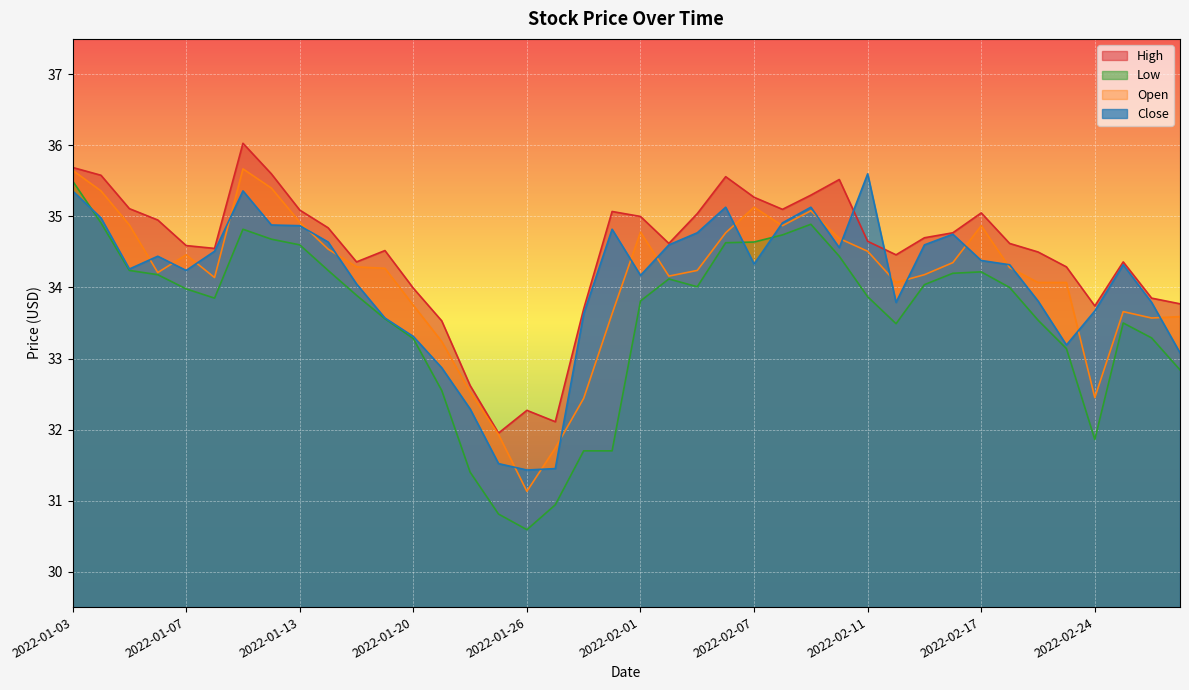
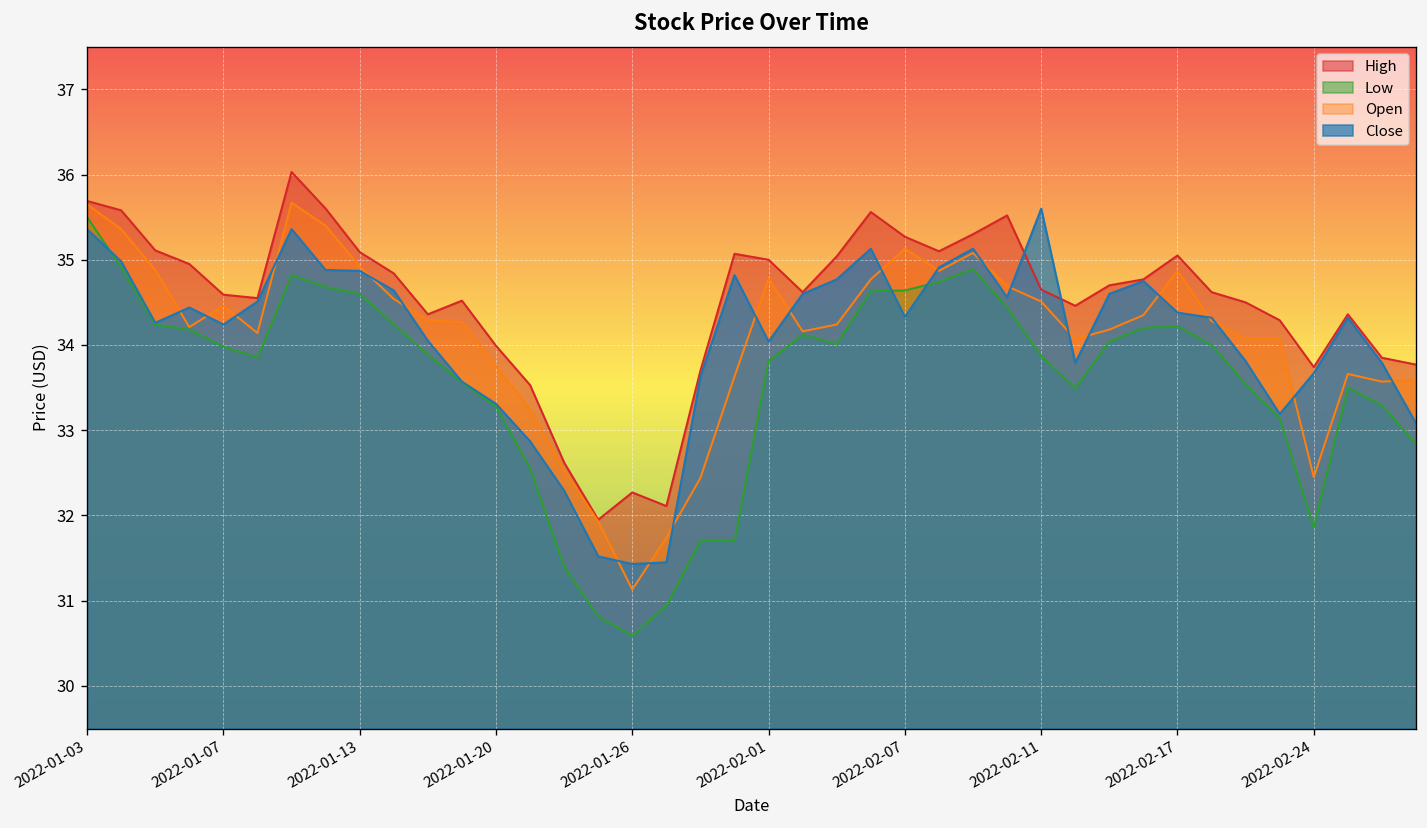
  {
    "Low": {
      "2022-01-03": 35.5,
      "2022-01-07": 34.0,
      "2022-01-13": 34.6,
      "2022-01-26": 30.6,
      "2022-02-01": 33.8,
      "2022-02-07": 34.6,
      "2022-02-11": 33.9,
      "2022-02-17": 34.2,
      "2022-02-24": 31.9
    },
    "Close": {
      "2022-01-03": 35.4,
      "2022-01-07": 34.2,
      "2022-01-13": 34.9,
      "2022-01-26": 31.4,
-     "2022-02-01": 34.2,
+     "2022-02-01": 34.0,
      "2022-02-07": 34.3,
      "2022-02-11": 35.6,
      "2022-02-17": 34.4,
      "2022-02-24": 33.7
    }
  }
